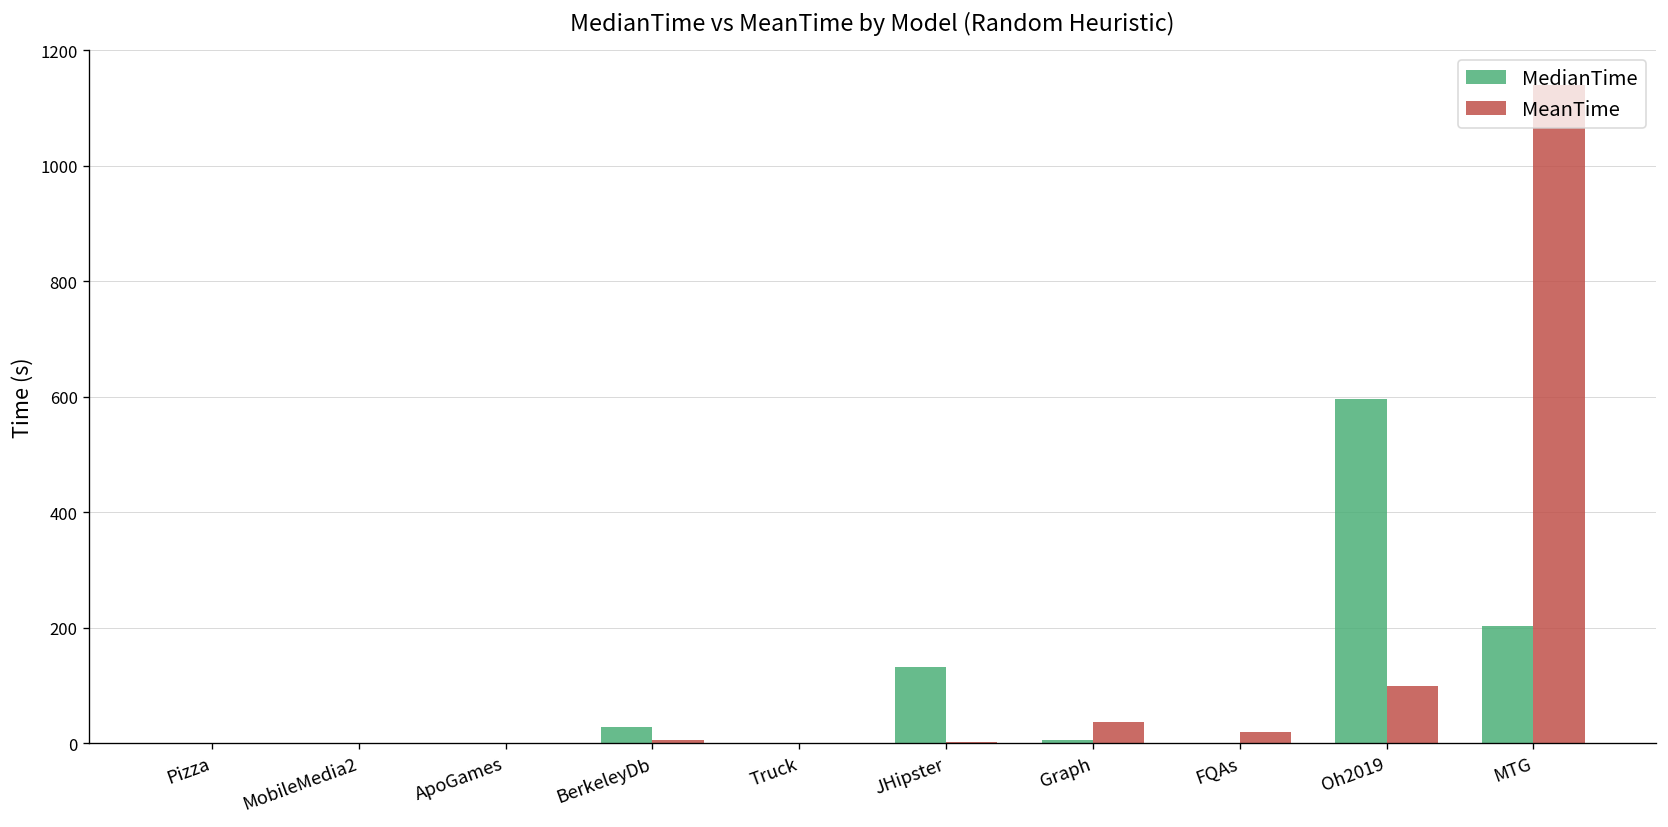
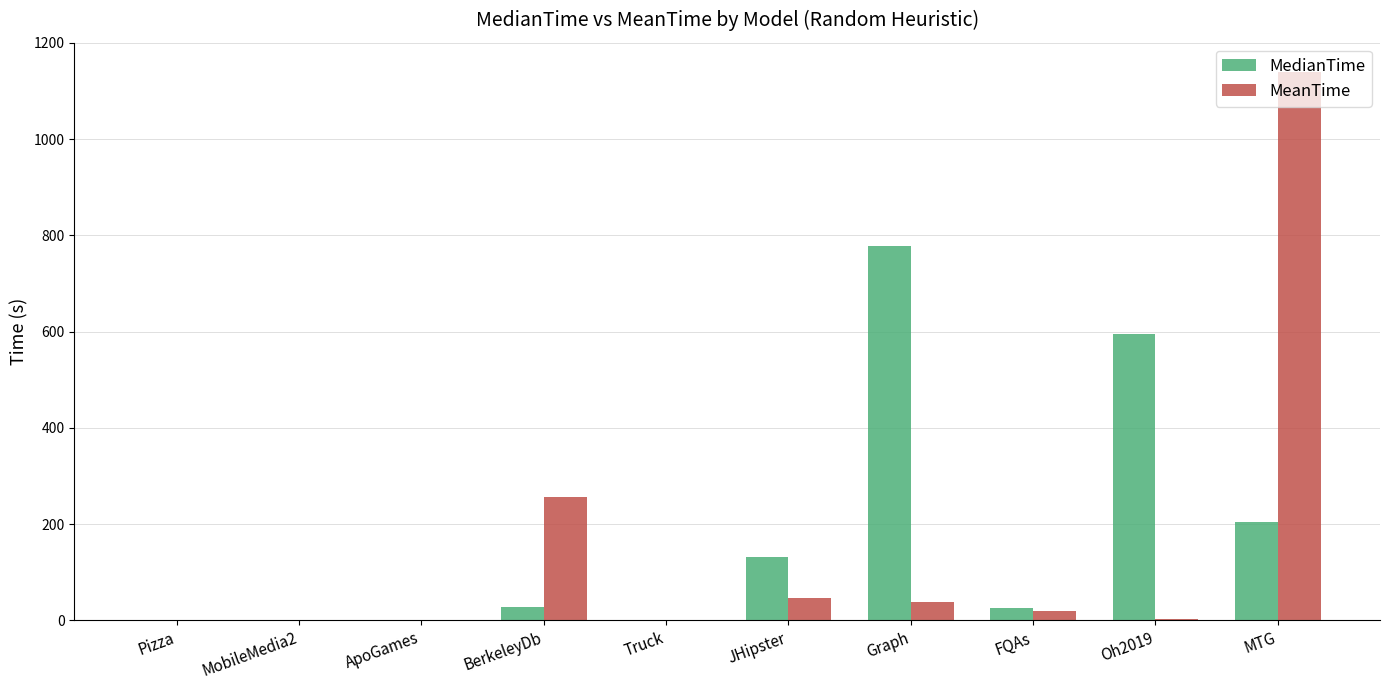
  {
    "MedianTime": {
      "BerkeleyDb": 30,
      "JHipster": 130,
-     "Graph": 10,
-     "FQAs": 0,
+     "Graph": 780,
+     "FQAs": 30,
      "Oh2019": 600,
      "MTG": 200
    },
    "MeanTime": {
-     "BerkeleyDb": 10,
-     "JHipster": 0,
+     "BerkeleyDb": 260,
+     "JHipster": 50,
      "Graph": 40,
      "FQAs": 20,
-     "Oh2019": 100
+     "Oh2019": 0
    }
  }
